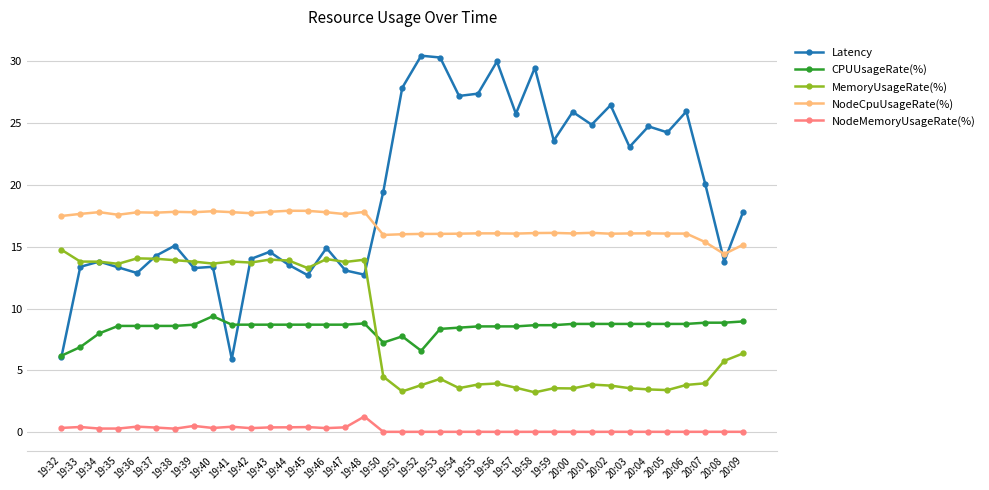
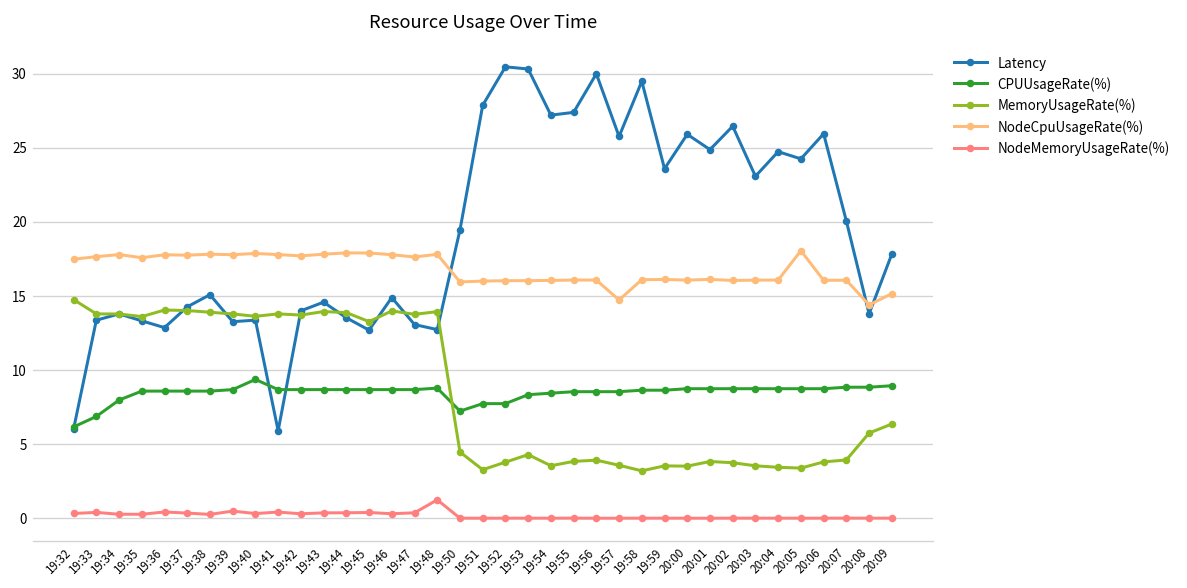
  {
    "Latency": {
      "19:33": 13.4,
      "19:35": 13.3,
      "19:36": 12.9,
      "19:37": 14.3,
      "19:38": 15.1,
      "19:39": 13.3,
      "19:40": 13.4,
      "19:41": 5.9,
      "19:42": 14.0,
      "19:43": 14.6,
      "19:44": 13.5,
      "19:45": 12.7,
      "19:46": 14.9,
      "19:47": 13.1,
      "19:48": 12.7,
      "19:50": 19.5,
      "19:51": 27.9,
      "19:52": 30.5,
      "19:53": 30.3,
      "19:54": 27.2,
      "19:55": 27.4,
      "19:56": 30.0,
      "19:57": 25.8,
      "19:58": 29.5,
      "19:59": 23.6,
      "20:00": 25.9,
      "20:01": 24.9,
      "20:02": 26.5,
      "20:03": 23.1,
      "20:04": 24.7,
      "20:05": 24.3,
      "20:06": 26.0,
      "20:07": 20.1,
      "20:08": 13.8,
      "20:09": 17.8
    },
    "CPUUsageRate(%)": {
      "19:33": 6.9,
      "19:34": 8.0,
      "19:35": 8.6,
      "19:36": 8.6,
      "19:37": 8.6,
      "19:38": 8.6,
      "19:39": 8.7,
      "19:40": 9.4,
      "19:41": 8.7,
      "19:42": 8.7,
      "19:43": 8.7,
      "19:44": 8.7,
      "19:45": 8.7,
      "19:46": 8.7,
      "19:47": 8.7,
      "19:48": 8.8,
      "19:50": 7.2,
      "19:51": 7.7,
-     "19:52": 6.6,
+     "19:52": 7.7,
      "19:53": 8.3,
      "19:54": 8.5,
      "19:55": 8.6,
      "19:56": 8.6,
      "19:57": 8.6,
      "19:58": 8.7,
      "19:59": 8.7,
      "20:00": 8.8,
      "20:01": 8.8,
      "20:02": 8.8,
      "20:03": 8.8,
      "20:04": 8.8,
      "20:05": 8.8,
      "20:06": 8.8,
      "20:07": 8.9,
      "20:08": 8.9,
      "20:09": 9.0
    },
    "MemoryUsageRate(%)": {
      "19:32": 14.8,
      "19:33": 13.8,
      "19:35": 13.6,
      "19:36": 14.1,
      "19:37": 14.0,
      "19:38": 13.9,
      "19:39": 13.8,
      "19:40": 13.6,
      "19:41": 13.8,
      "19:42": 13.7,
      "19:43": 14.0,
      "19:44": 13.9,
      "19:45": 13.3,
      "19:46": 14.0,
      "19:47": 13.8,
      "19:48": 14.0,
      "19:50": 4.5,
      "19:51": 3.3,
      "19:52": 3.8,
      "19:53": 4.3,
      "19:54": 3.6,
      "19:55": 3.8,
      "19:56": 3.9,
      "19:57": 3.6,
      "19:58": 3.2,
      "19:59": 3.5,
      "20:00": 3.5,
      "20:01": 3.8,
      "20:02": 3.8,
      "20:03": 3.6,
      "20:04": 3.4,
      "20:05": 3.4,
      "20:06": 3.8,
      "20:07": 3.9,
      "20:08": 5.8,
      "20:09": 6.4
    },
    "NodeCpuUsageRate(%)": {
      "19:32": 17.5,
      "19:33": 17.7,
      "19:34": 17.8,
      "19:35": 17.6,
      "19:36": 17.8,
      "19:37": 17.8,
      "19:38": 17.8,
      "19:39": 17.8,
      "19:40": 17.9,
      "19:41": 17.8,
      "19:42": 17.7,
      "19:43": 17.8,
      "19:44": 17.9,
      "19:45": 17.9,
      "19:46": 17.8,
      "19:47": 17.6,
      "19:48": 17.8,
      "19:50": 16.0,
      "19:51": 16.0,
      "19:52": 16.0,
      "19:53": 16.0,
      "19:54": 16.1,
      "19:55": 16.1,
      "19:56": 16.1,
-     "19:57": 16.1,
+     "19:57": 14.7,
      "19:58": 16.1,
      "19:59": 16.1,
      "20:00": 16.1,
      "20:01": 16.1,
      "20:02": 16.1,
      "20:03": 16.1,
      "20:04": 16.1,
-     "20:05": 16.1,
+     "20:05": 18.1,
      "20:06": 16.1,
-     "20:07": 15.4,
+     "20:07": 16.1,
      "20:08": 14.4,
      "20:09": 15.2
    },
    "NodeMemoryUsageRate(%)": {
      "19:32": 0.3,
      "19:33": 0.4,
      "19:34": 0.3,
      "19:35": 0.3,
      "19:36": 0.4,
      "19:37": 0.4,
      "19:38": 0.3,
      "19:39": 0.5,
      "19:40": 0.3,
      "19:41": 0.4,
      "19:42": 0.3,
      "19:43": 0.4,
      "19:44": 0.4,
      "19:45": 0.4,
      "19:46": 0.3,
      "19:47": 0.4,
      "19:48": 1.3,
      "19:50": 0.0,
      "19:51": 0.0,
      "19:52": 0.0,
      "19:53": 0.0,
      "19:54": 0.0,
      "19:55": 0.0,
      "19:56": 0.0,
      "19:57": 0.0,
      "19:58": 0.0,
      "19:59": 0.0,
      "20:00": 0.0,
      "20:01": 0.0,
      "20:02": 0.0,
      "20:03": 0.0,
      "20:04": 0.0,
      "20:05": 0.0,
      "20:06": 0.0,
      "20:07": 0.0,
      "20:08": 0.0,
      "20:09": 0.0
    }
  }
